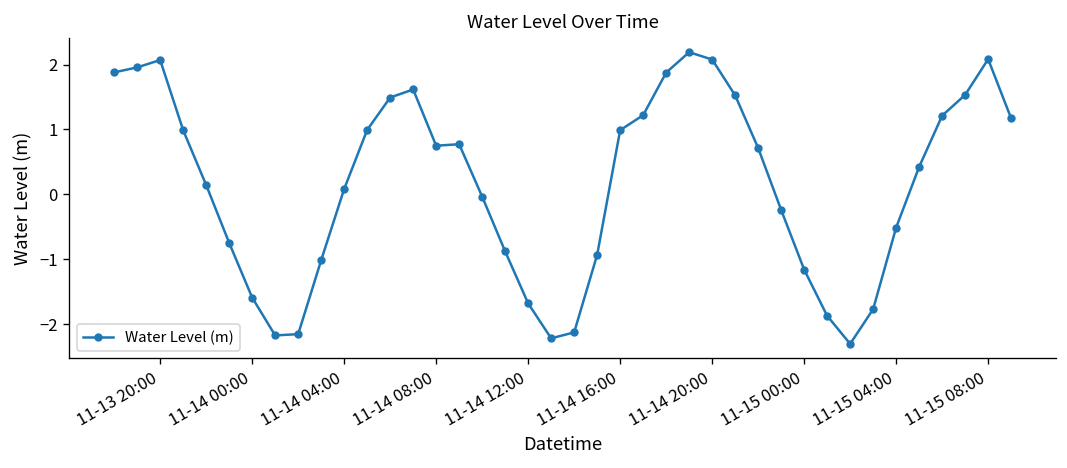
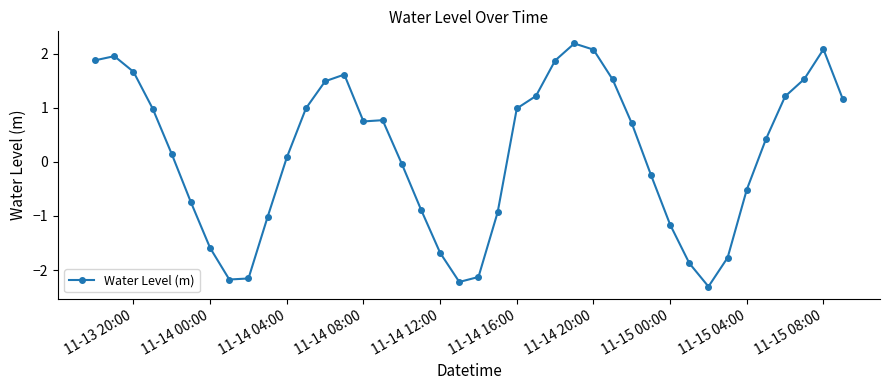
  {
-   "11-13 20:00": 2.1,
+   "11-13 20:00": 1.7,
    "11-14 00:00": -1.6,
    "11-14 04:00": 0.1,
    "11-14 08:00": 0.7,
    "11-14 12:00": -1.7,
    "11-14 16:00": 1.0,
    "11-14 20:00": 2.1,
    "11-15 00:00": -1.2,
    "11-15 04:00": -0.5,
    "11-15 08:00": 2.1
  }
